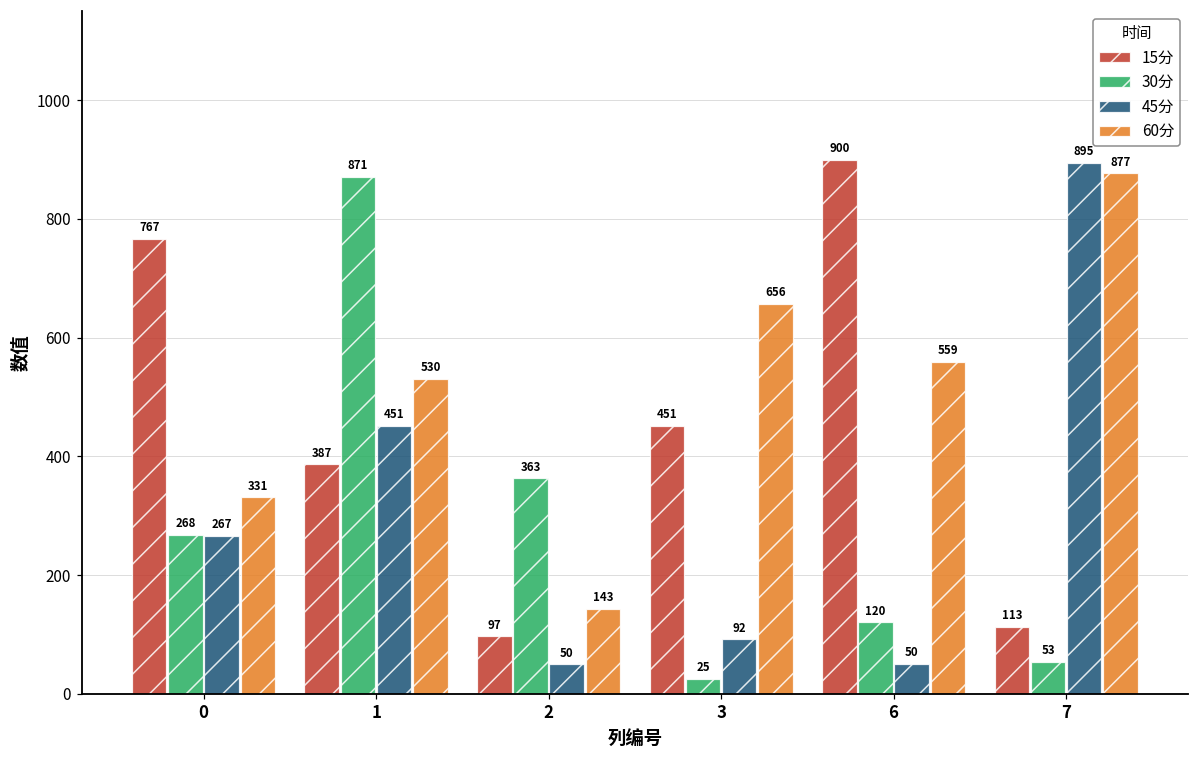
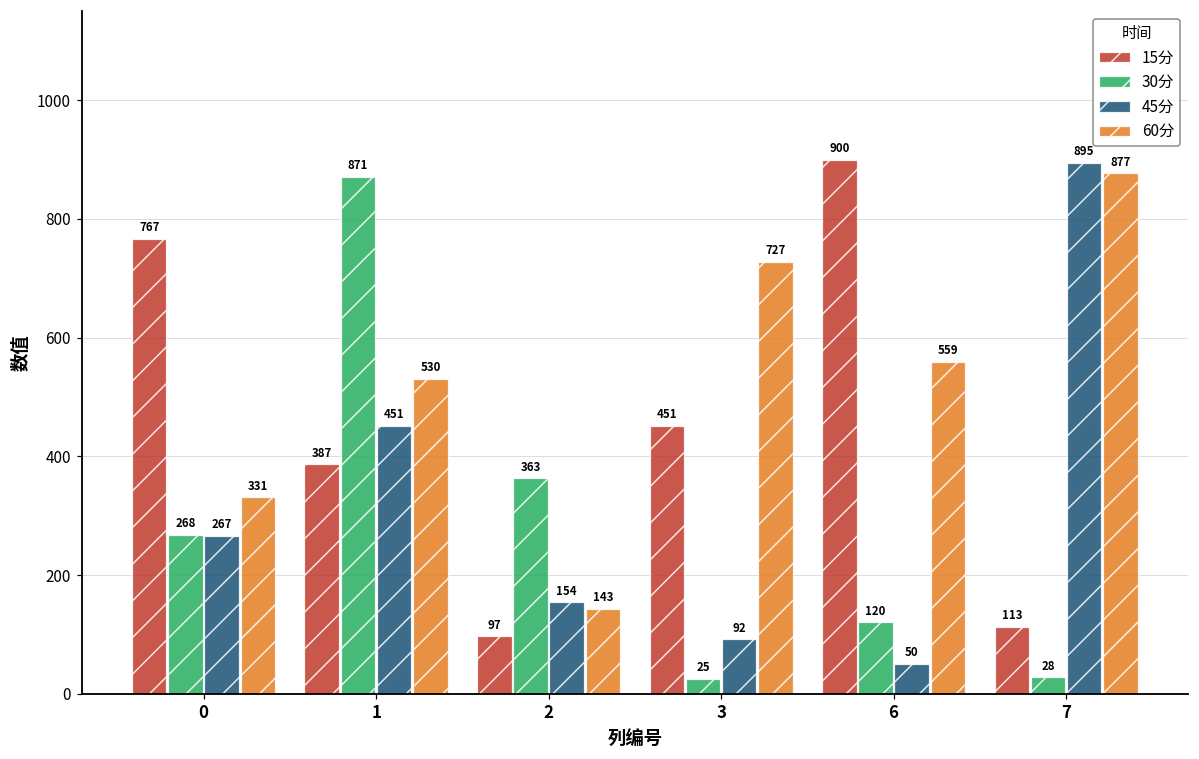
  {
    "15分": {
      "0": 767,
      "1": 387,
      "2": 97,
      "3": 451,
      "6": 900,
      "7": 113
    },
    "30分": {
      "0": 268,
      "1": 871,
      "2": 363,
      "3": 25,
      "6": 120,
-     "7": 53
+     "7": 28
    },
    "45分": {
      "0": 267,
      "1": 451,
-     "2": 50,
+     "2": 154,
      "3": 92,
      "6": 50,
      "7": 895
    },
    "60分": {
      "0": 331,
      "1": 530,
      "2": 143,
-     "3": 656,
+     "3": 727,
      "6": 559,
      "7": 877
    }
  }
